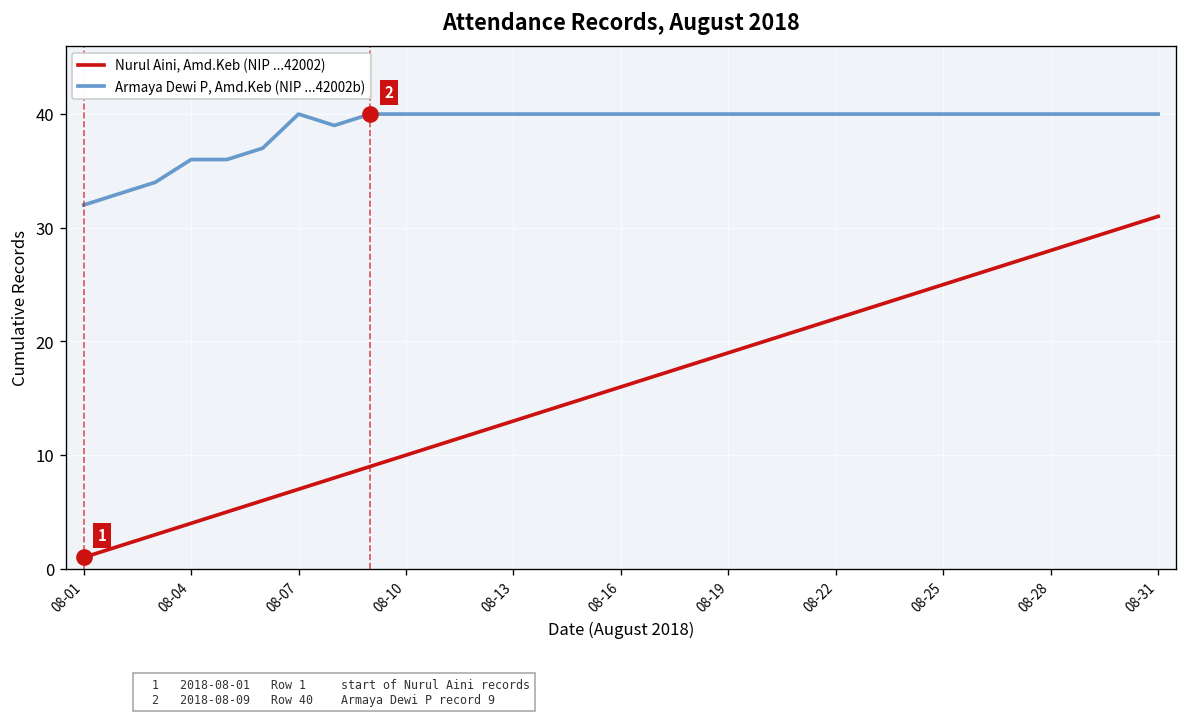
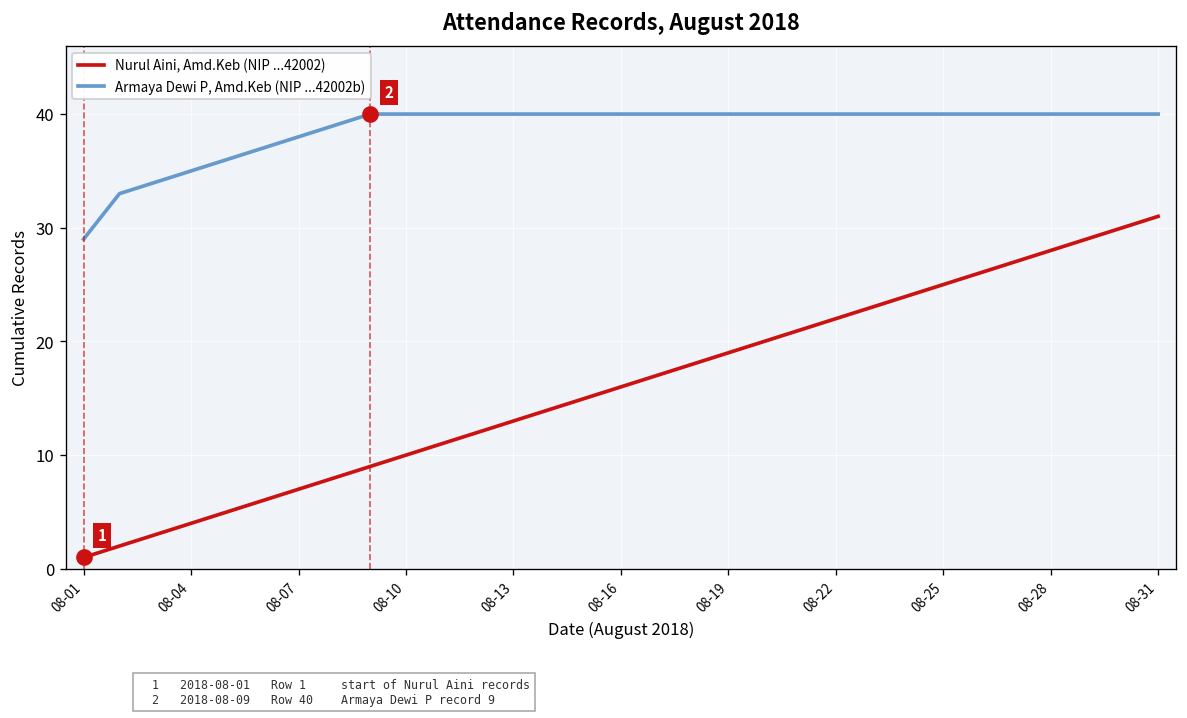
  {
    "Armaya Dewi P, Amd.Keb (NIP ...42002b)": {
-     "08-01": 32,
-     "08-04": 36,
-     "08-07": 40,
+     "08-01": 29,
+     "08-04": 35,
+     "08-07": 38,
      "08-13": 40,
      "08-16": 40,
      "08-19": 40,
      "08-22": 40,
      "08-25": 40,
      "08-28": 40,
      "08-31": 40
    }
  }
